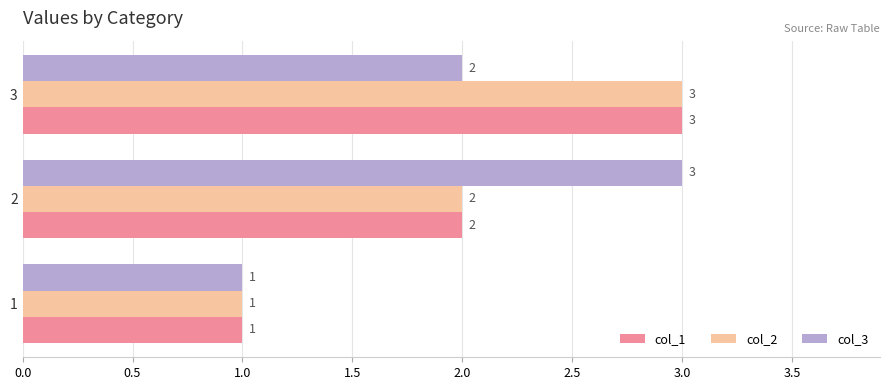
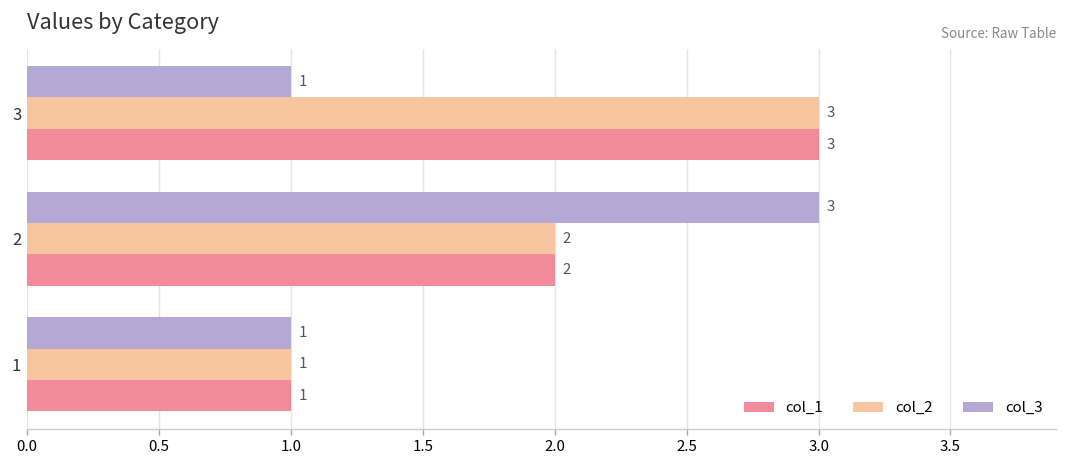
  {
    "col_3": {
-     "3": 2,
+     "3": 1,
      "2": 3,
      "1": 1
    }
  }
